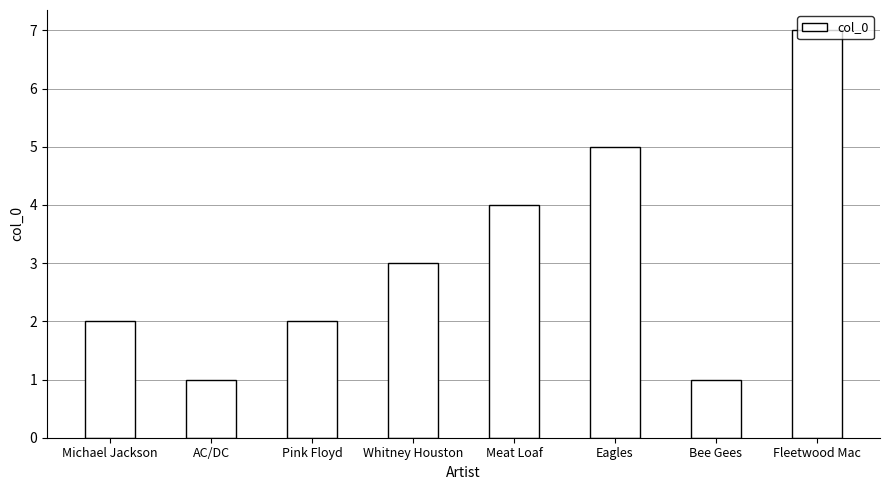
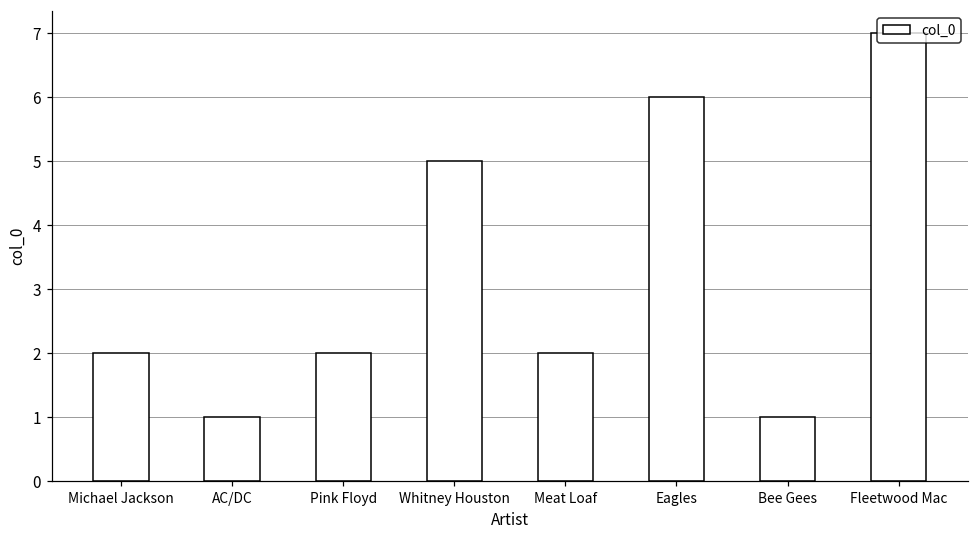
  {
    "Michael Jackson": 2,
    "AC/DC": 1,
    "Pink Floyd": 2,
-   "Whitney Houston": 3,
-   "Meat Loaf": 4,
-   "Eagles": 5,
+   "Whitney Houston": 5,
+   "Meat Loaf": 2,
+   "Eagles": 6,
    "Bee Gees": 1
  }
